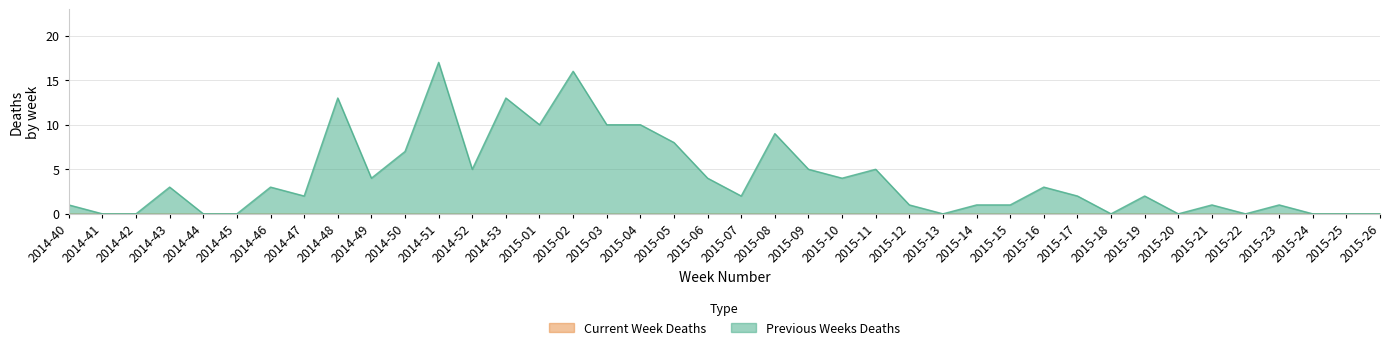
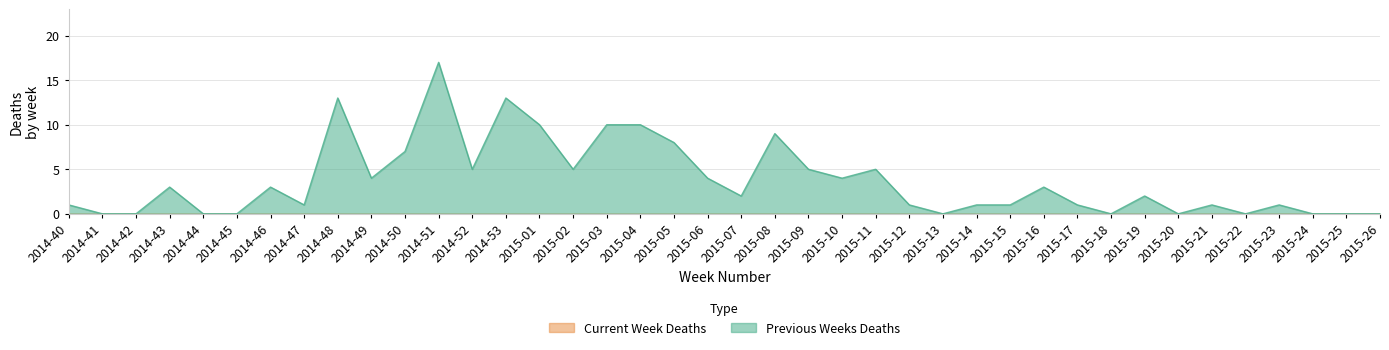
  {
    "Current Week Deaths": {
      "2014-40": 0,
      "2014-43": 0,
      "2014-46": 0,
      "2014-47": 0,
      "2014-48": 0,
      "2014-49": 0,
      "2014-50": 0,
      "2014-51": 0,
      "2014-52": 0,
      "2014-53": 0,
      "2015-01": 0,
      "2015-02": 0,
      "2015-03": 0,
      "2015-04": 0,
      "2015-05": 0,
      "2015-06": 0,
      "2015-07": 0,
      "2015-08": 0,
      "2015-09": 0,
      "2015-10": 0,
      "2015-11": 0,
      "2015-12": 0,
      "2015-14": 0,
      "2015-15": 0,
      "2015-16": 0,
      "2015-17": 0,
      "2015-19": 0,
      "2015-21": 0,
      "2015-23": 0
    },
    "Previous Weeks Deaths": {
      "2014-40": 1,
      "2014-43": 3,
      "2014-46": 3,
-     "2014-47": 2,
+     "2014-47": 1,
      "2014-48": 13,
      "2014-49": 4,
      "2014-50": 7,
      "2014-51": 17,
      "2014-52": 5,
      "2014-53": 13,
      "2015-01": 10,
-     "2015-02": 16,
+     "2015-02": 5,
      "2015-03": 10,
      "2015-04": 10,
      "2015-05": 8,
      "2015-06": 4,
      "2015-07": 2,
      "2015-08": 9,
      "2015-09": 5,
      "2015-10": 4,
      "2015-11": 5,
      "2015-12": 1,
      "2015-14": 1,
      "2015-15": 1,
      "2015-16": 3,
-     "2015-17": 2,
+     "2015-17": 1,
      "2015-19": 2,
      "2015-21": 1,
      "2015-23": 1
    }
  }
